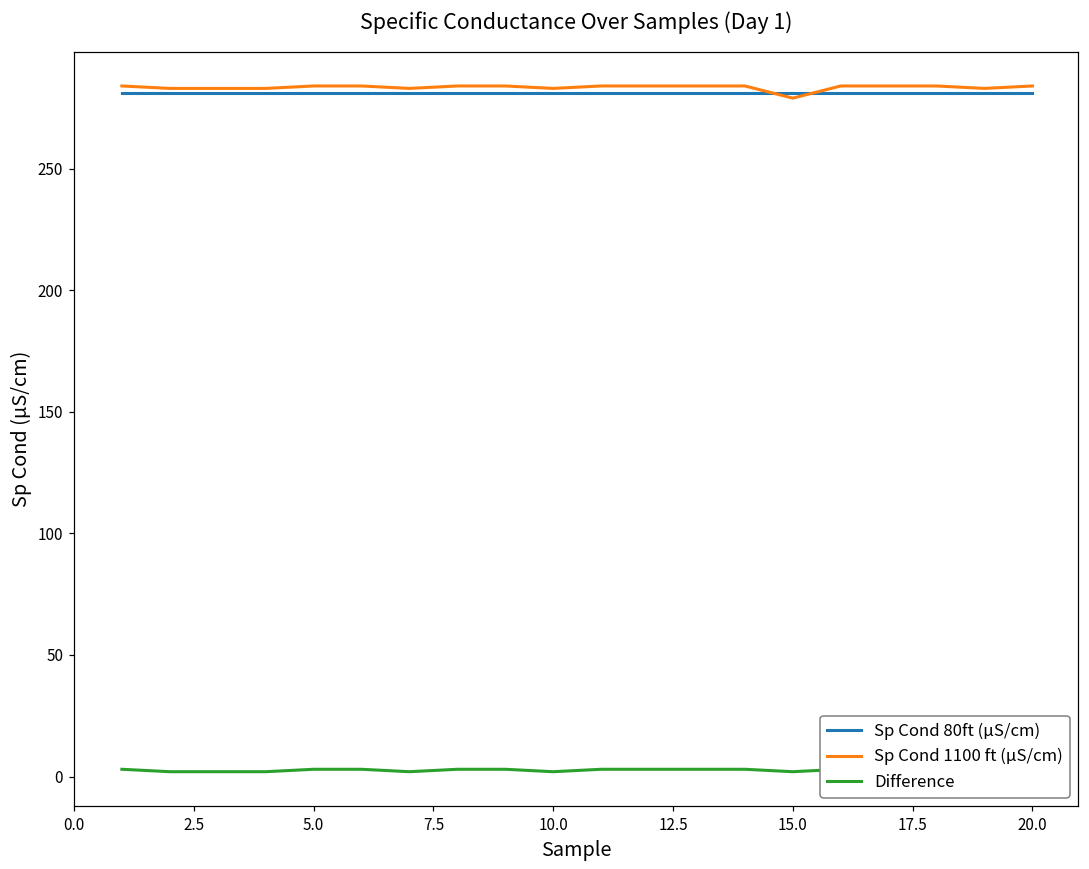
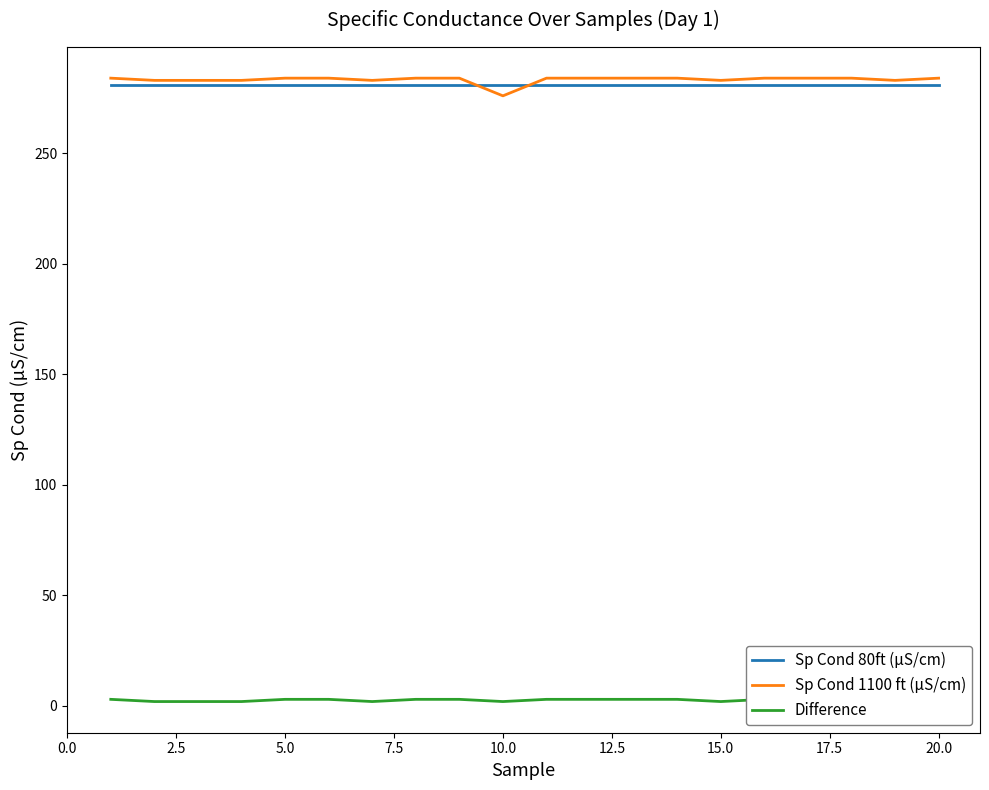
  {
    "Sp Cond 80ft (µS/cm)": {
      "5.0": 281,
      "10.0": 281,
      "15.0": 281,
      "20.0": 281
    },
    "Sp Cond 1100 ft (µS/cm)": {
      "5.0": 284,
-     "10.0": 283,
-     "15.0": 279,
+     "10.0": 276,
+     "15.0": 283,
      "20.0": 284
    },
    "Difference": {
      "5.0": 3,
      "10.0": 2,
      "15.0": 2
    }
  }
